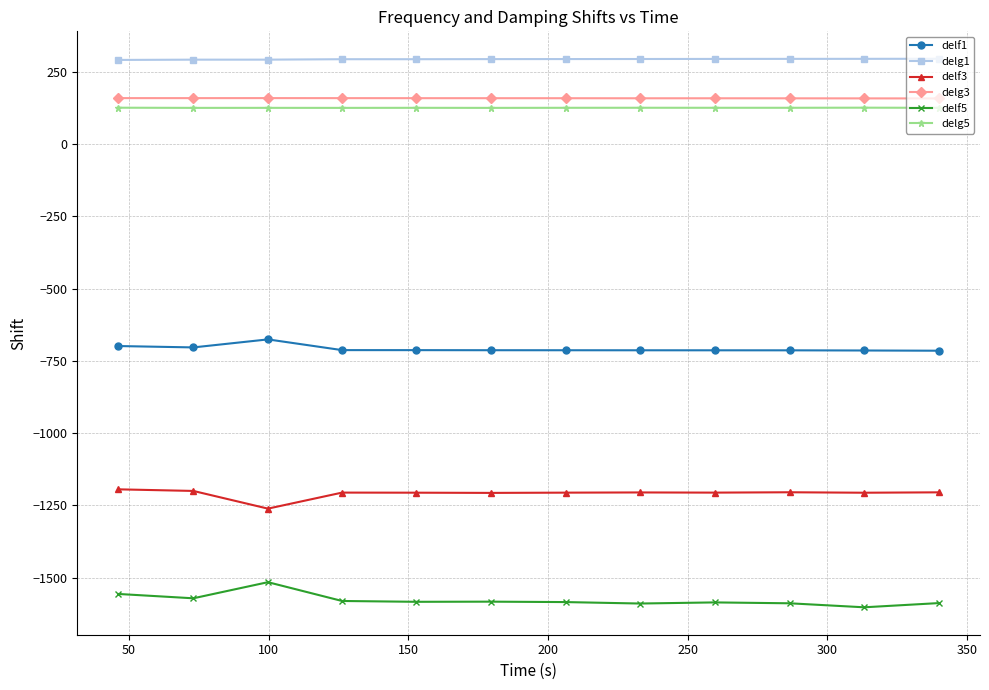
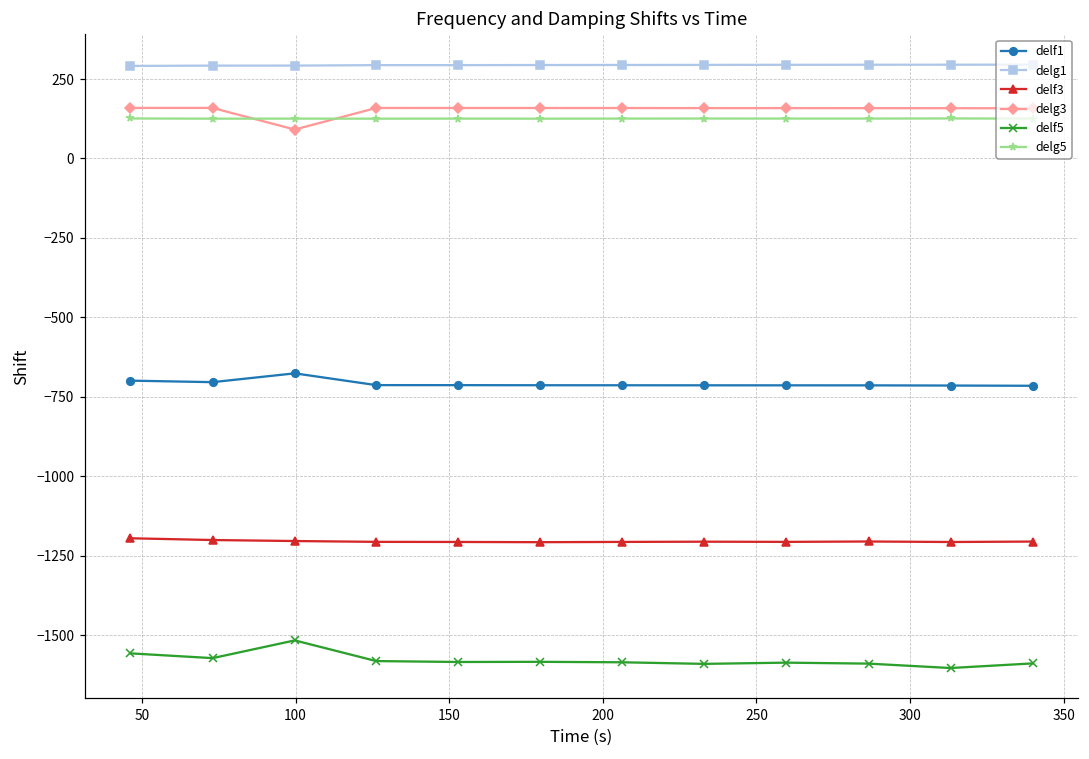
  {
    "delf1": {
      "100": -680
    },
    "delg1": {
      "100": 290
    },
    "delf3": {
-     "100": -1260
+     "100": -1200
    },
    "delg3": {
-     "100": 160
+     "100": 90
    },
    "delf5": {
      "100": -1520
    },
    "delg5": {
      "100": 130
    }
  }
